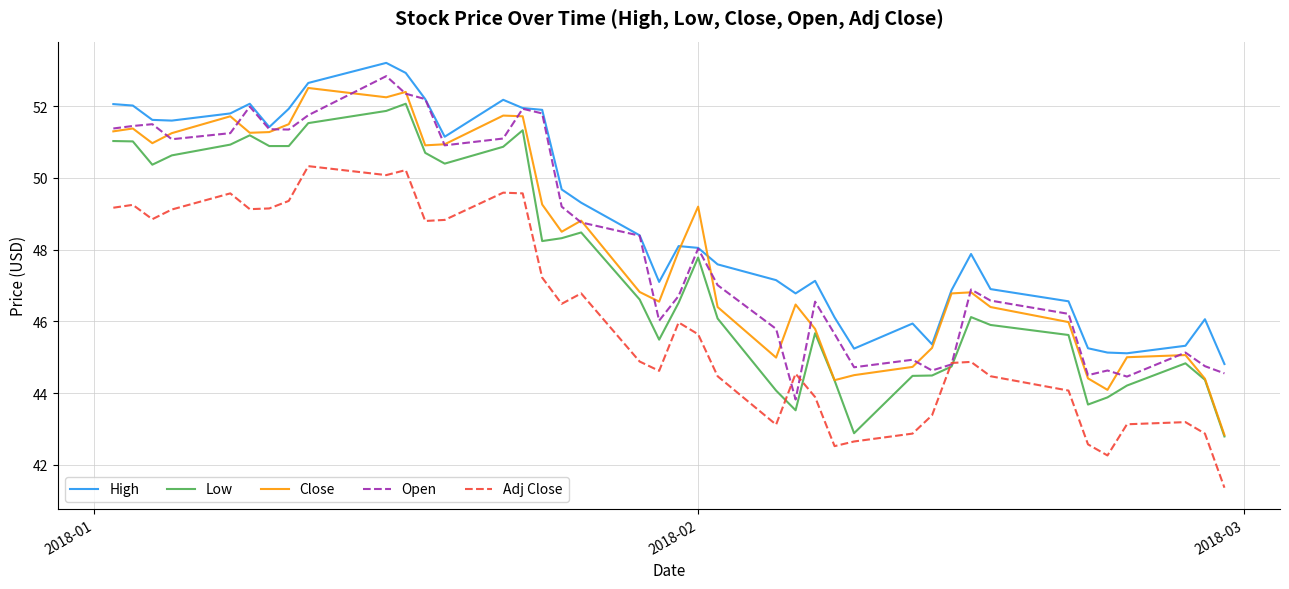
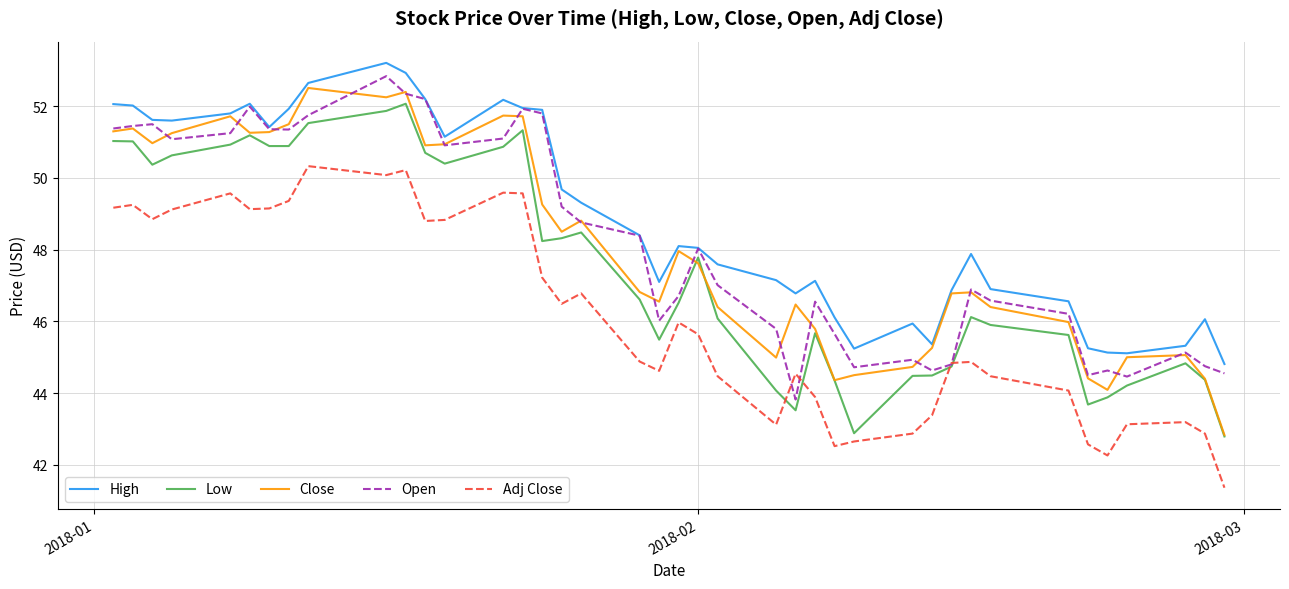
  {
    "Low": {
      "2018-02": 47.8
    },
    "Close": {
-     "2018-02": 49.2
+     "2018-02": 47.6
    },
    "Adj Close": {
      "2018-02": 45.6
    }
  }
